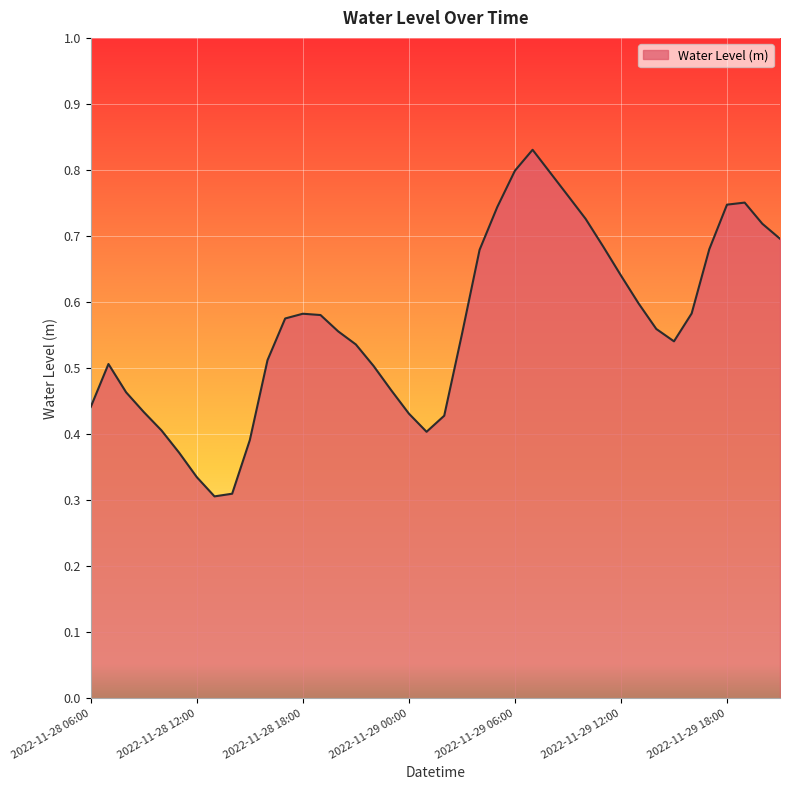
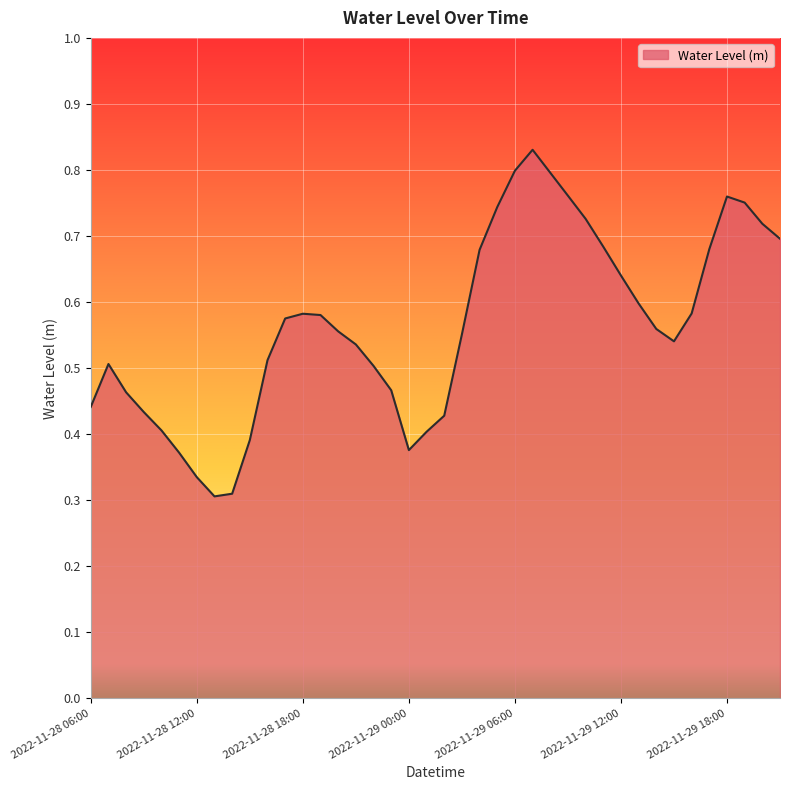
  {
    "2022-11-28 06:00": 0.44,
    "2022-11-28 12:00": 0.33,
    "2022-11-28 18:00": 0.58,
-   "2022-11-29 00:00": 0.43,
+   "2022-11-29 00:00": 0.38,
    "2022-11-29 06:00": 0.80,
    "2022-11-29 12:00": 0.64,
-   "2022-11-29 18:00": 0.75
+   "2022-11-29 18:00": 0.76
  }
